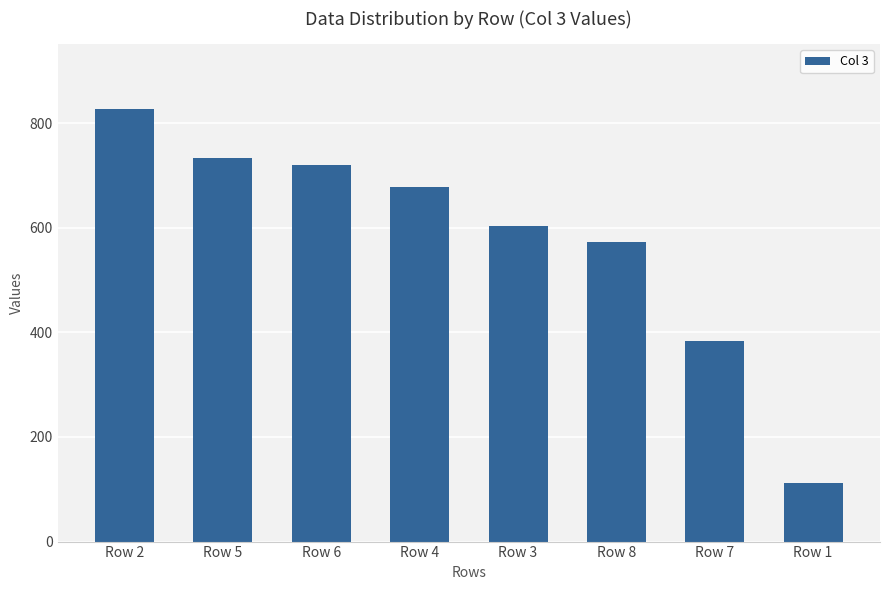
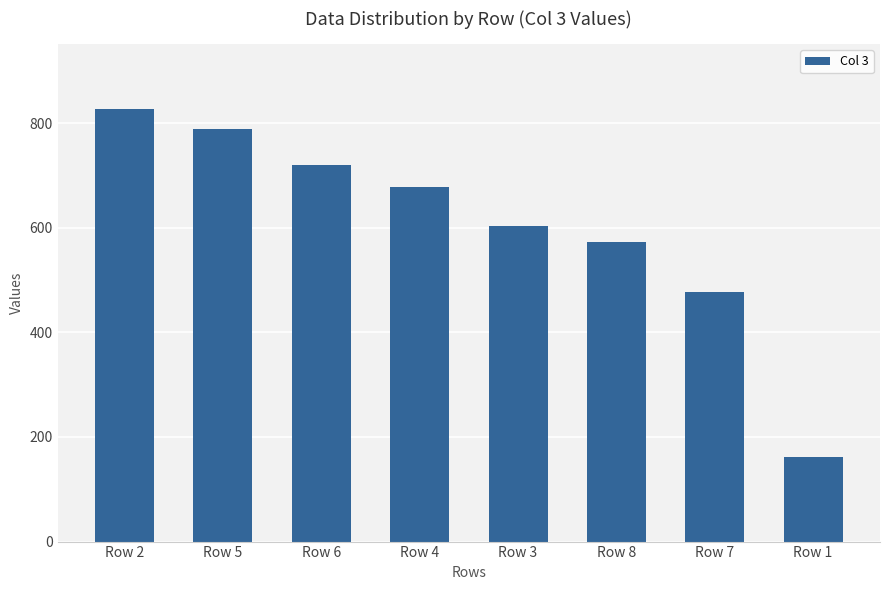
  {
    "Row 2": 830,
-   "Row 5": 730,
+   "Row 5": 790,
    "Row 6": 720,
    "Row 4": 680,
    "Row 3": 600,
    "Row 8": 570,
-   "Row 7": 380,
-   "Row 1": 110
+   "Row 7": 480,
+   "Row 1": 160
  }
